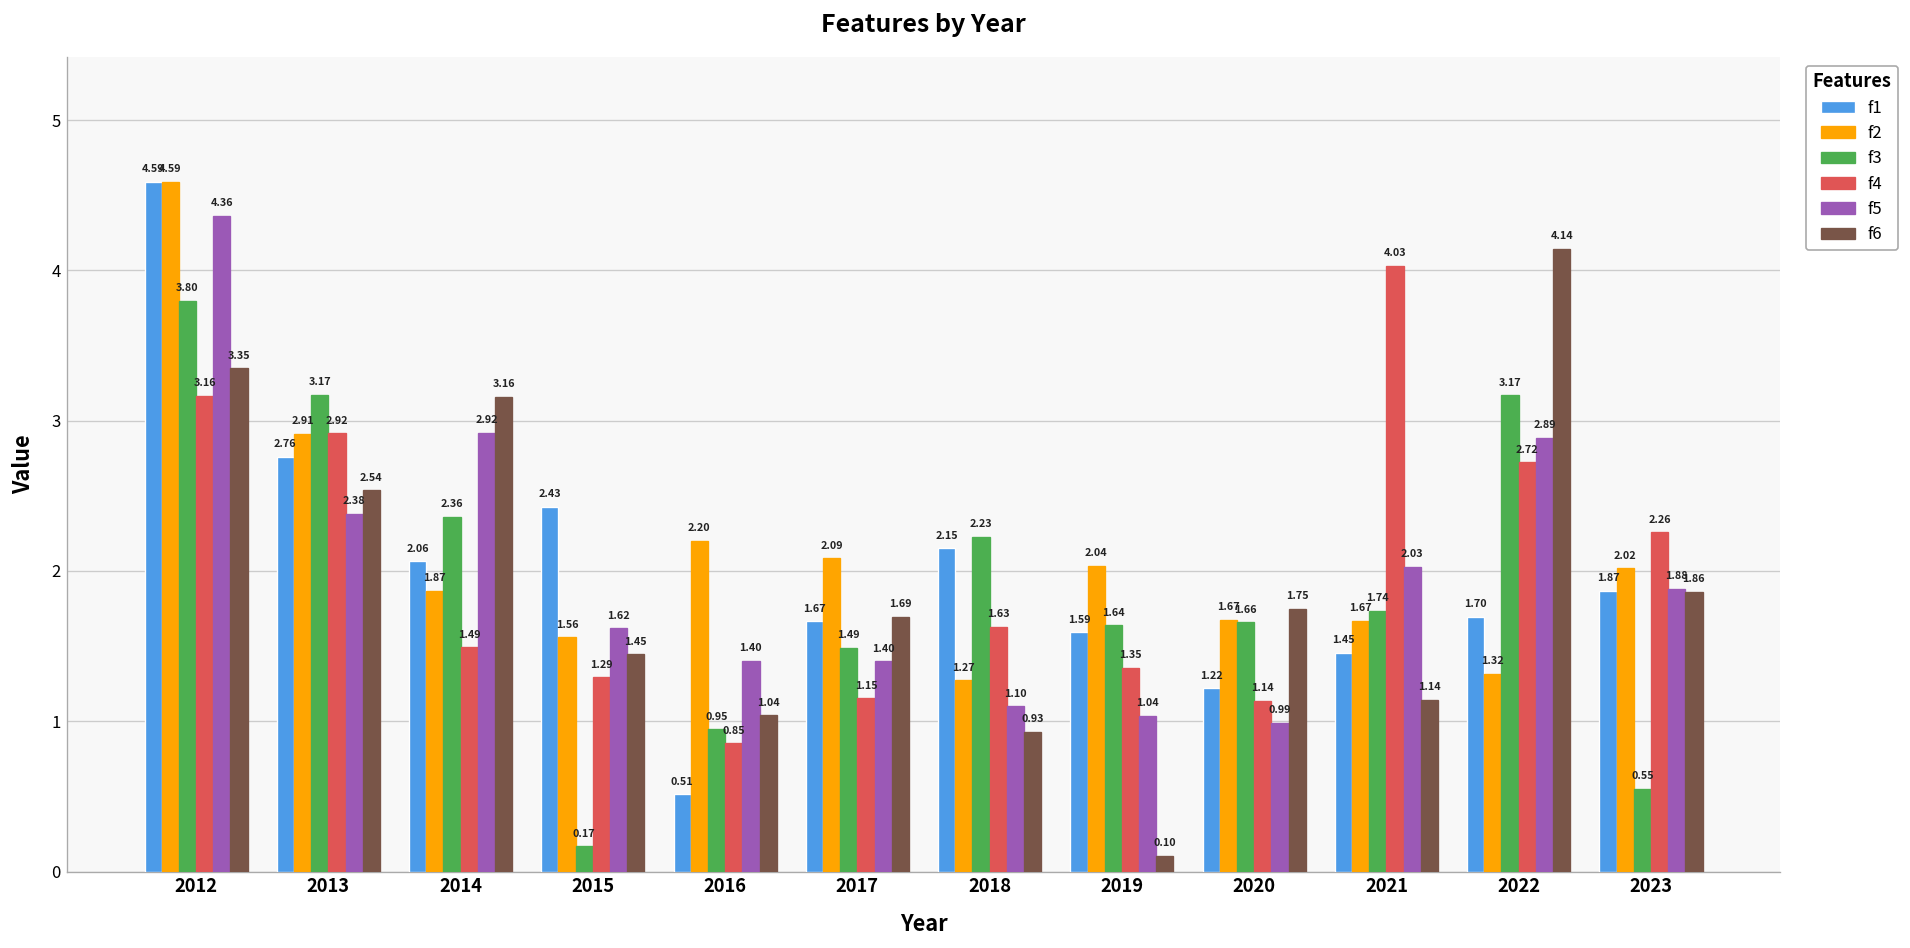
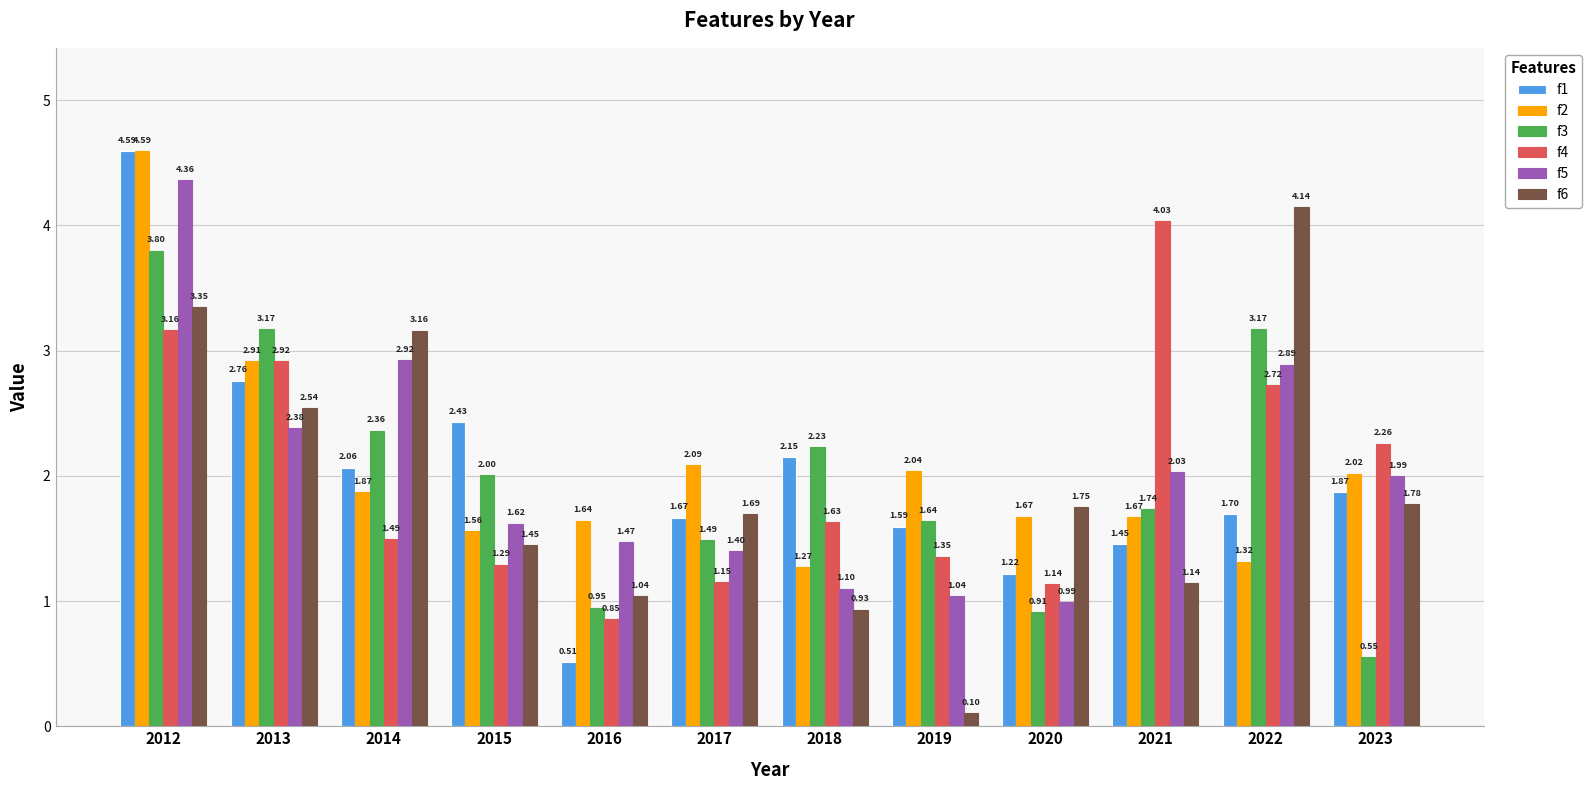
  {
    "f1": {
      "2013": 2.76,
      "2014": 2.06,
      "2015": 2.43,
      "2016": 0.51,
      "2017": 1.67,
      "2018": 2.15,
      "2019": 1.59,
      "2020": 1.22,
      "2021": 1.45,
      "2022": 1.70,
      "2023": 1.87
    },
    "f2": {
      "2013": 2.91,
      "2014": 1.87,
      "2015": 1.56,
-     "2016": 2.20,
+     "2016": 1.64,
      "2017": 2.09,
      "2018": 1.27,
      "2019": 2.04,
      "2020": 1.67,
      "2021": 1.67,
      "2022": 1.32,
      "2023": 2.02
    },
    "f3": {
      "2012": 3.80,
      "2013": 3.17,
      "2014": 2.36,
-     "2015": 0.17,
+     "2015": 2.00,
      "2016": 0.95,
      "2017": 1.49,
      "2018": 2.23,
      "2019": 1.64,
-     "2020": 1.66,
+     "2020": 0.91,
      "2021": 1.74,
      "2022": 3.17,
      "2023": 0.55
    },
    "f4": {
      "2012": 3.16,
      "2013": 2.92,
      "2014": 1.49,
      "2015": 1.29,
      "2016": 0.85,
      "2017": 1.15,
      "2018": 1.63,
      "2019": 1.35,
      "2020": 1.14,
      "2021": 4.03,
      "2022": 2.72,
      "2023": 2.26
    },
    "f5": {
      "2012": 4.36,
      "2013": 2.38,
      "2014": 2.92,
      "2015": 1.62,
-     "2016": 1.40,
+     "2016": 1.47,
      "2017": 1.40,
      "2018": 1.10,
      "2019": 1.04,
      "2020": 0.99,
      "2021": 2.03,
      "2022": 2.89,
-     "2023": 1.88
+     "2023": 1.99
    },
    "f6": {
      "2012": 3.35,
      "2013": 2.54,
      "2014": 3.16,
      "2015": 1.45,
      "2016": 1.04,
      "2017": 1.69,
      "2018": 0.93,
      "2019": 0.10,
      "2020": 1.75,
      "2021": 1.14,
      "2022": 4.14,
-     "2023": 1.86
+     "2023": 1.78
    }
  }
